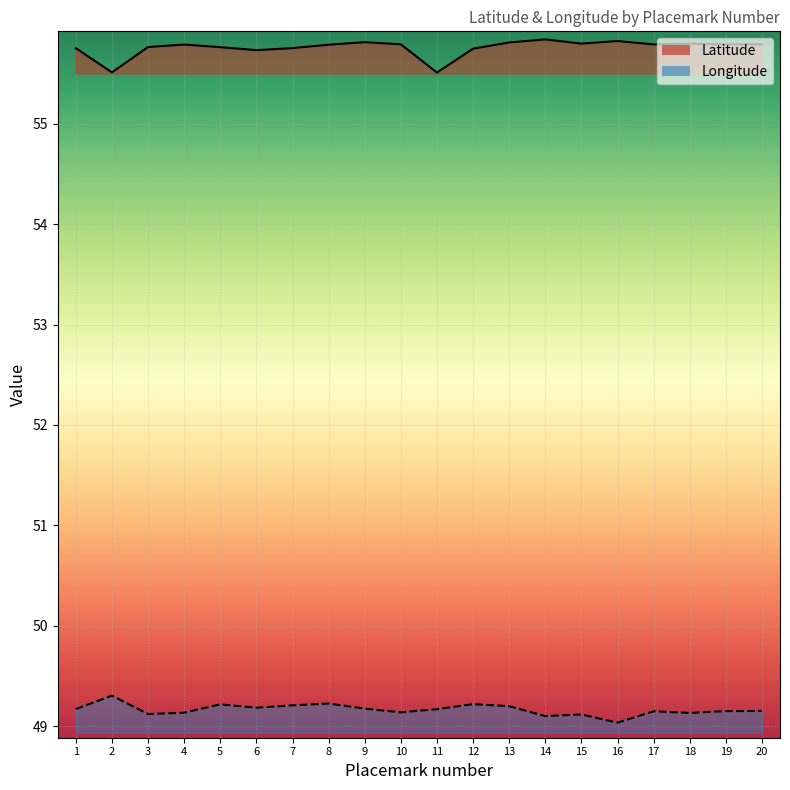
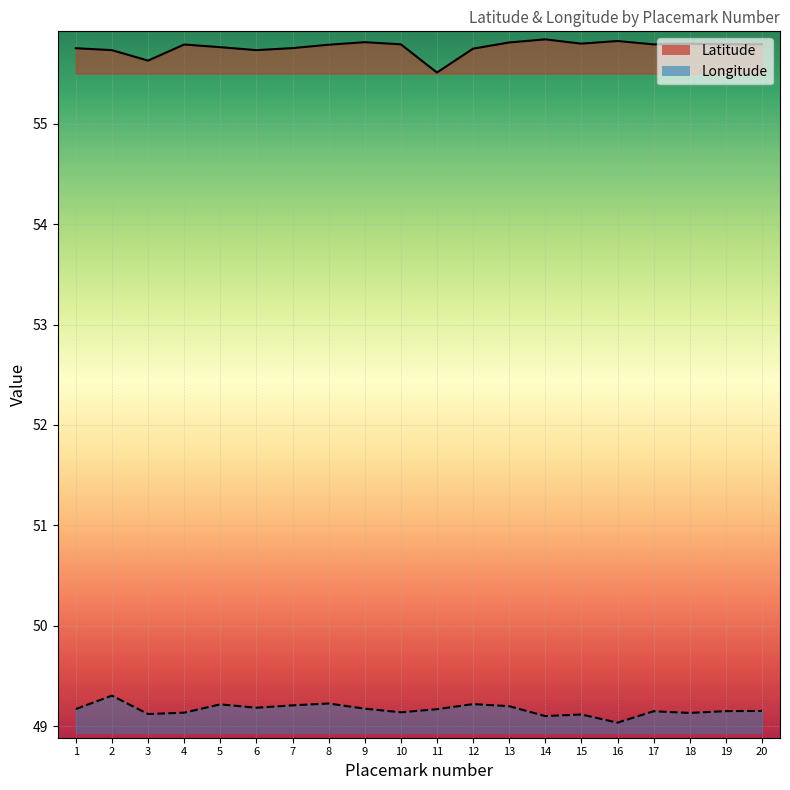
  {
    "Latitude": {
      "1": 55.75,
-     "2": 55.51,
-     "3": 55.76,
+     "2": 55.73,
+     "3": 55.63,
      "4": 55.79,
      "5": 55.76,
      "6": 55.73,
      "7": 55.75,
      "8": 55.79,
      "9": 55.81,
      "10": 55.79,
      "11": 55.51,
      "12": 55.75,
      "13": 55.81,
      "14": 55.84,
      "15": 55.80,
      "16": 55.82,
      "17": 55.79
    },
    "Longitude": {
      "1": 49.17,
      "2": 49.30,
      "3": 49.12,
      "4": 49.13,
      "5": 49.22,
      "6": 49.18,
      "7": 49.21,
      "8": 49.23,
      "9": 49.17,
      "10": 49.14,
      "11": 49.17,
      "12": 49.22,
      "13": 49.20,
      "14": 49.10,
      "15": 49.12,
      "16": 49.04,
      "17": 49.15,
      "18": 49.13,
      "19": 49.15,
      "20": 49.15
    }
  }
